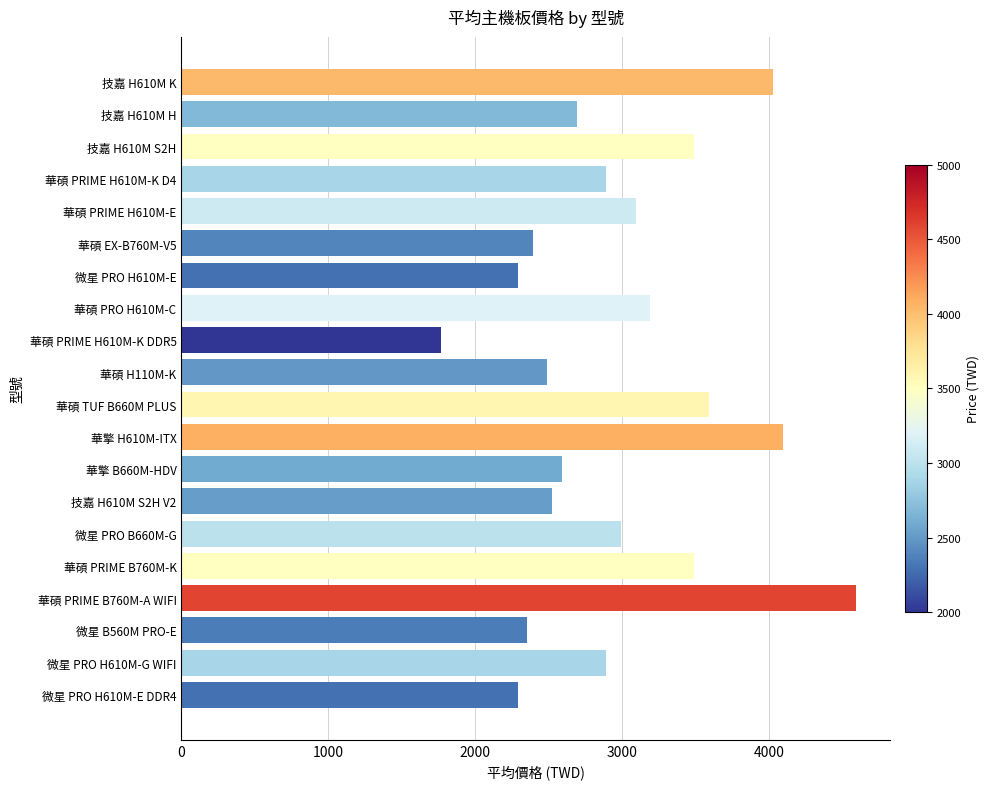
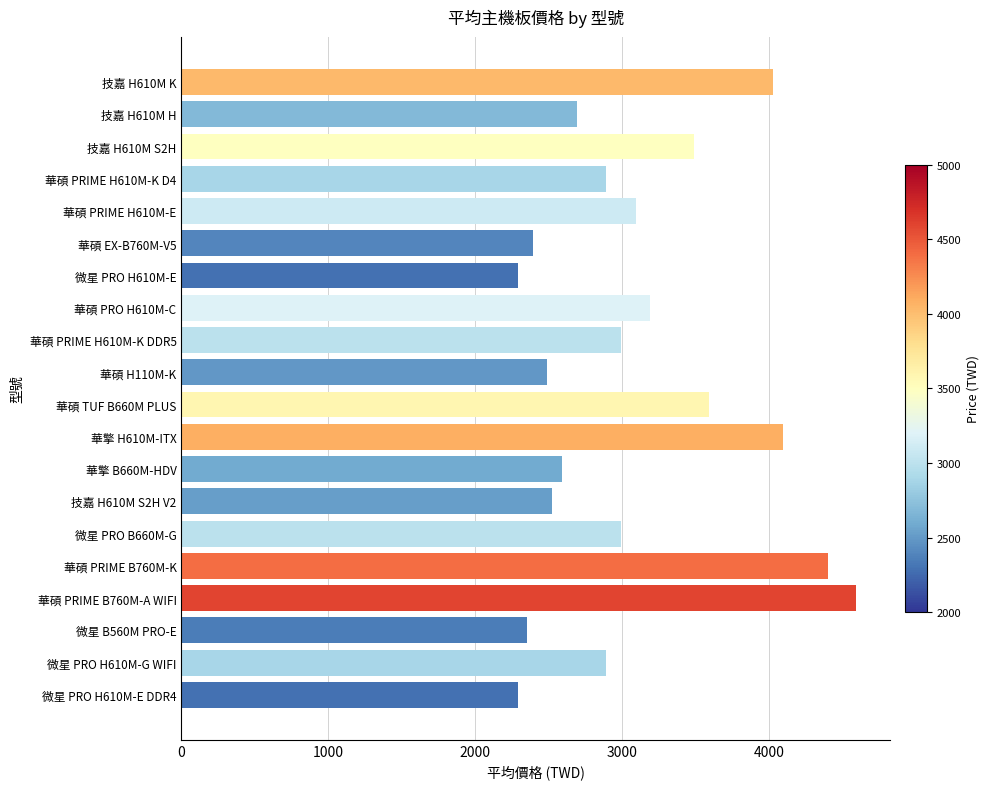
  {
    "技嘉 H610M K": 4030,
    "技嘉 H610M H": 2690,
    "技嘉 H610M S2H": 3490,
    "華碩 PRIME H610M-K D4": 2890,
    "華碩 PRIME H610M-E": 3090,
    "華碩 EX-B760M-V5": 2390,
    "微星 PRO H610M-E": 2290,
    "華碩 PRO H610M-C": 3190,
-   "華碩 PRIME H610M-K DDR5": 1760,
+   "華碩 PRIME H610M-K DDR5": 2990,
    "華碩 H110M-K": 2490,
    "華碩 TUF B660M PLUS": 3590,
    "華擎 H610M-ITX": 4090,
    "華擎 B660M-HDV": 2590,
    "技嘉 H610M S2H V2": 2520,
    "微星 PRO B660M-G": 2990,
-   "華碩 PRIME B760M-K": 3490,
+   "華碩 PRIME B760M-K": 4400,
    "華碩 PRIME B760M-A WIFI": 4590,
    "微星 B560M PRO-E": 2350,
    "微星 PRO H610M-G WIFI": 2890,
    "微星 PRO H610M-E DDR4": 2290
  }
